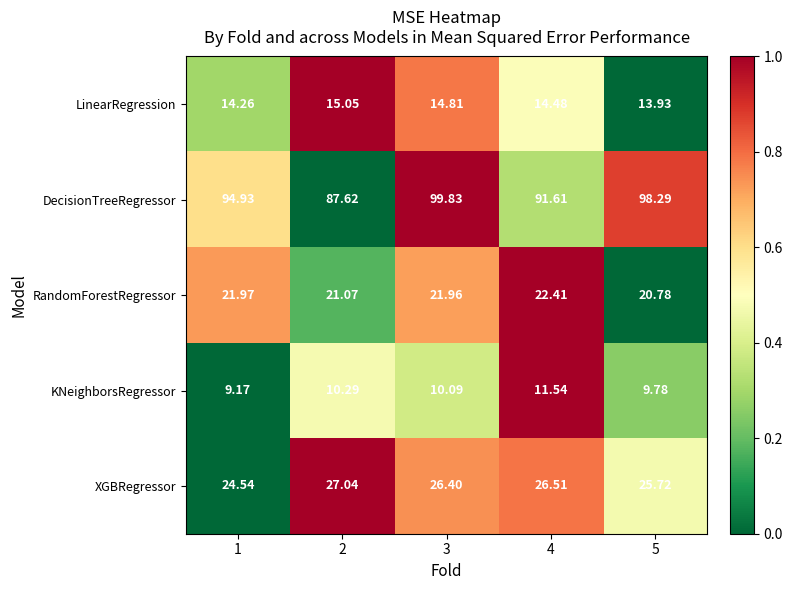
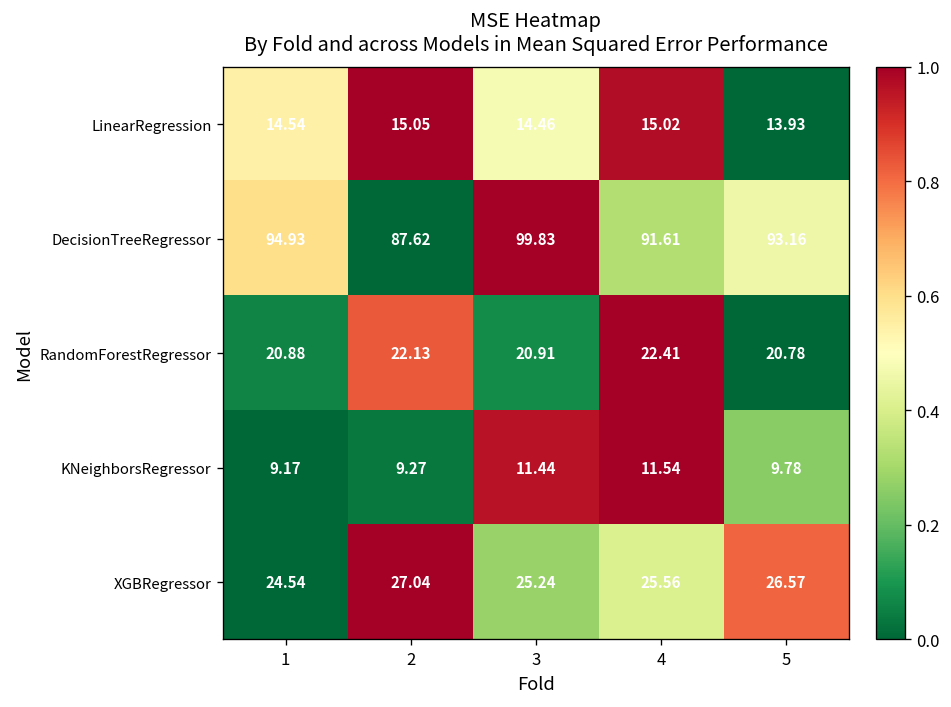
  {
    "LinearRegression": {
-     "1": 14.26,
+     "1": 14.54,
      "2": 15.05,
-     "3": 14.81,
-     "4": 14.48,
+     "3": 14.46,
+     "4": 15.02,
      "5": 13.93
    },
    "DecisionTreeRegressor": {
      "1": 94.93,
      "2": 87.62,
      "3": 99.83,
      "4": 91.61,
-     "5": 98.29
+     "5": 93.16
    },
    "RandomForestRegressor": {
-     "1": 21.97,
-     "2": 21.07,
-     "3": 21.96,
+     "1": 20.88,
+     "2": 22.13,
+     "3": 20.91,
      "4": 22.41,
      "5": 20.78
    },
    "KNeighborsRegressor": {
      "1": 9.17,
-     "2": 10.29,
-     "3": 10.09,
+     "2": 9.27,
+     "3": 11.44,
      "4": 11.54,
      "5": 9.78
    },
    "XGBRegressor": {
      "1": 24.54,
      "2": 27.04,
-     "3": 26.40,
-     "4": 26.51,
-     "5": 25.72
+     "3": 25.24,
+     "4": 25.56,
+     "5": 26.57
    }
  }
